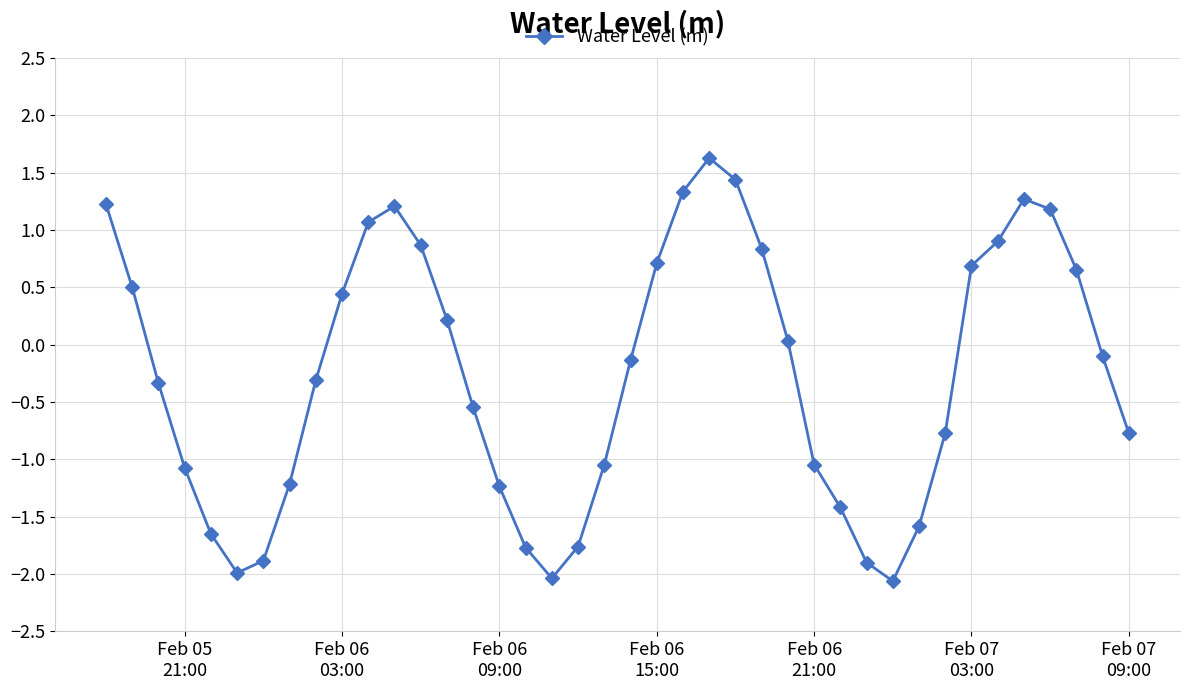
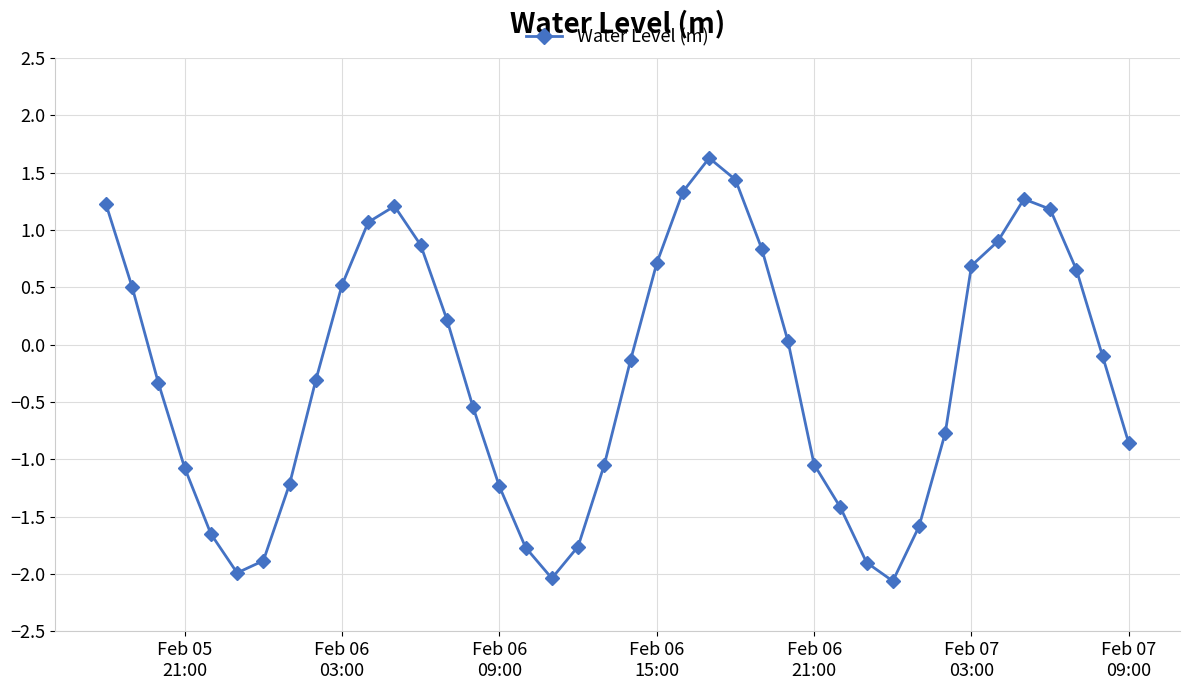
  {
    "Feb 05 21:00": -1.07,
-   "Feb 06 03:00": 0.44,
+   "Feb 06 03:00": 0.52,
    "Feb 06 09:00": -1.24,
    "Feb 06 15:00": 0.71,
    "Feb 06 21:00": -1.04,
    "Feb 07 03:00": 0.69,
-   "Feb 07 09:00": -0.77
+   "Feb 07 09:00": -0.86
  }
